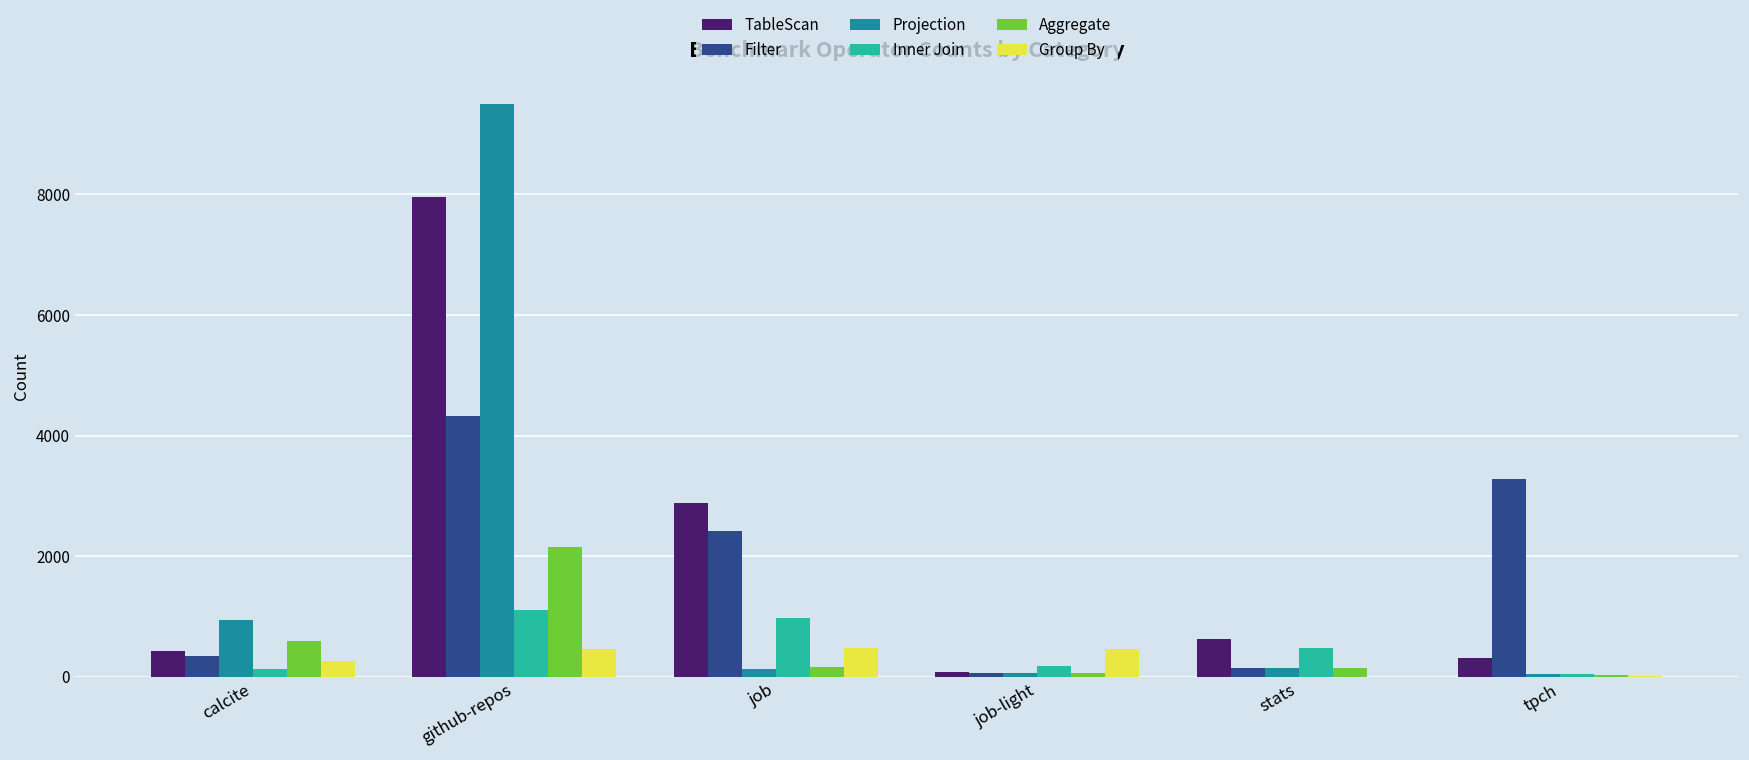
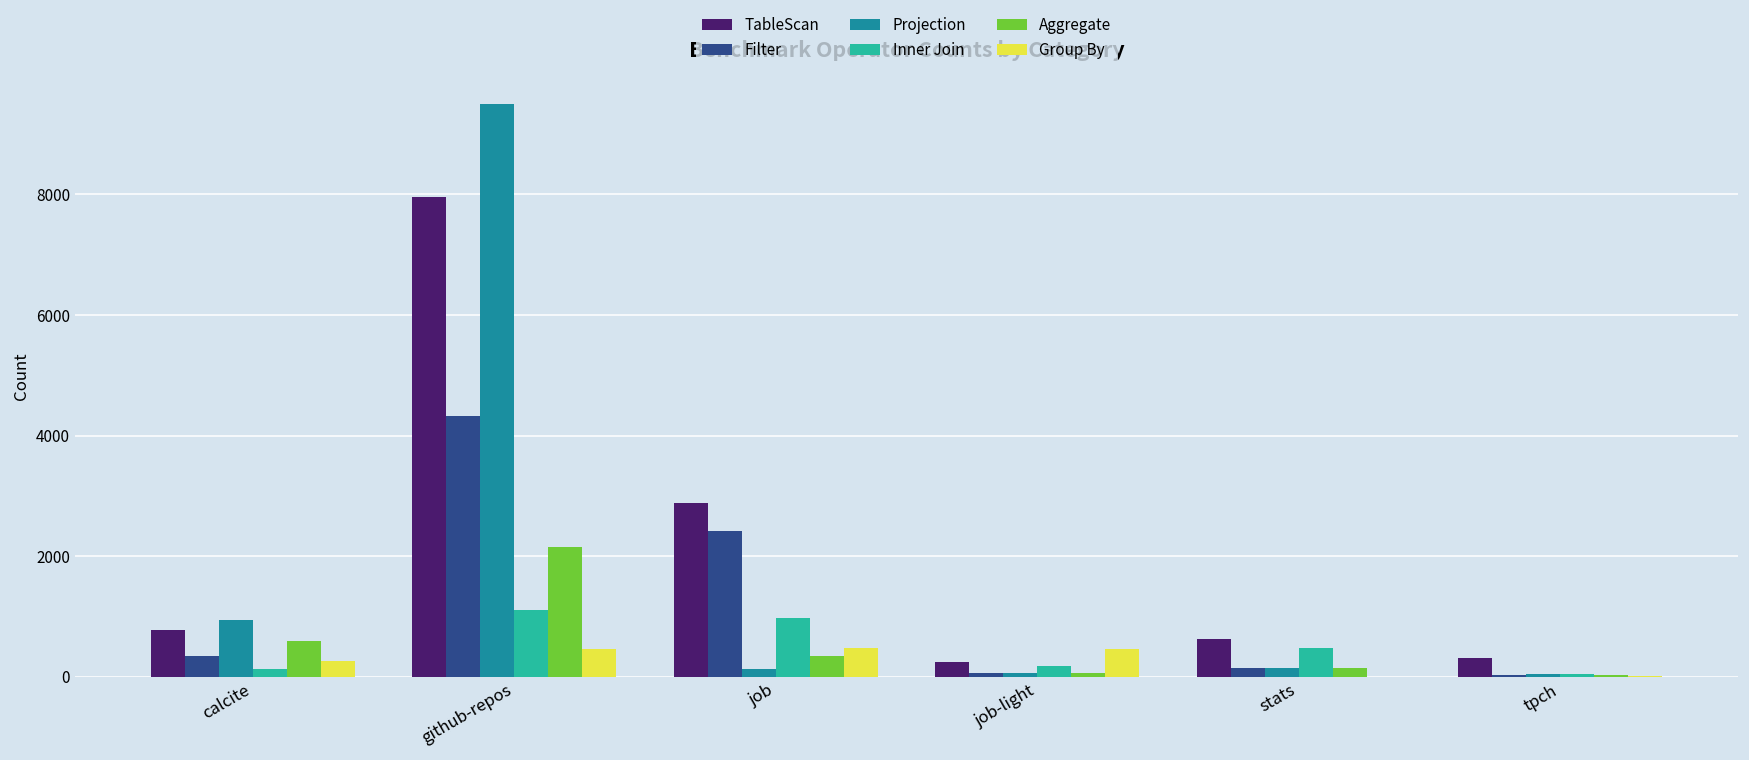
  {
    "TableScan": {
-     "calcite": 400,
+     "calcite": 800,
      "github-repos": 8000,
      "job": 2900,
-     "job-light": 100,
+     "job-light": 300,
      "stats": 600,
      "tpch": 300
    },
    "Filter": {
      "calcite": 300,
      "github-repos": 4300,
      "job": 2400,
      "job-light": 100,
      "stats": 100,
-     "tpch": 3300
+     "tpch": 0
    },
    "Aggregate": {
      "calcite": 600,
      "github-repos": 2100,
-     "job": 200,
+     "job": 300,
      "job-light": 100,
      "stats": 100
    },
    "Group By": {
      "calcite": 300,
      "github-repos": 500,
      "job": 500,
      "job-light": 500,
      "stats": 0
    }
  }
